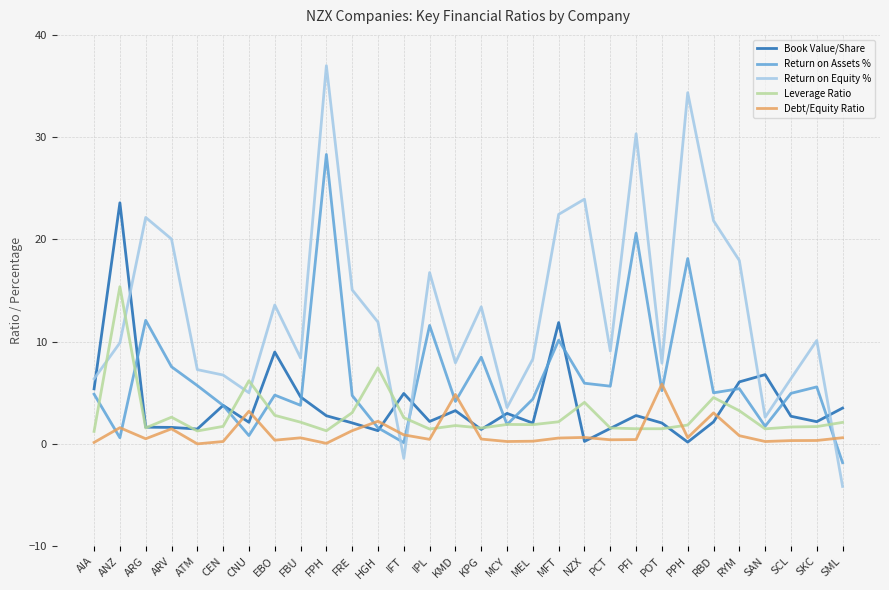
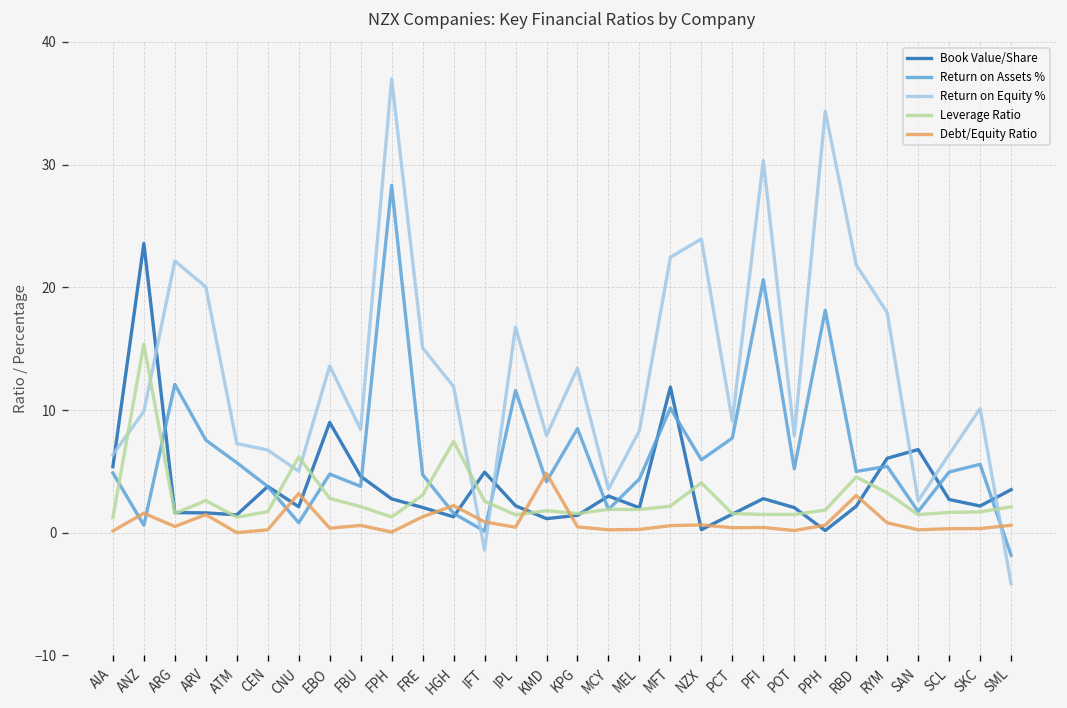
  {
    "Book Value/Share": {
      "AIA": 5.4,
      "ANZ": 23.6,
      "CNU": 2.1,
      "EBO": 9.0,
      "FBU": 4.6,
      "FPH": 2.8,
      "FRE": 2.1,
      "HGH": 1.3,
      "IFT": 4.9,
      "IPL": 2.2,
-     "KMD": 3.3,
+     "KMD": 1.2,
      "MCY": 3.0,
      "MFT": 11.9,
      "NZX": 0.3,
      "PFI": 2.8,
      "POT": 2.1,
      "PPH": 0.2,
      "RBD": 2.2,
      "RYM": 6.1,
      "SAN": 6.8,
      "SCL": 2.7,
      "SKC": 2.2,
      "SML": 3.5
    },
    "Return on Assets %": {
      "AIA": 4.9,
      "ANZ": 0.6,
      "ARG": 12.1,
      "ARV": 7.6,
      "ATM": 5.7,
      "CNU": 0.8,
      "EBO": 4.8,
      "FBU": 3.8,
      "FPH": 28.3,
      "FRE": 4.7,
      "HGH": 1.6,
      "IFT": 0.1,
      "IPL": 11.6,
      "KMD": 4.2,
      "KPG": 8.5,
      "MEL": 4.4,
      "MFT": 10.2,
      "NZX": 5.9,
-     "PCT": 5.7,
+     "PCT": 7.7,
      "PFI": 20.6,
      "POT": 5.2,
      "PPH": 18.1,
      "RBD": 5.0,
      "RYM": 5.4,
      "SCL": 5.0,
      "SKC": 5.6,
      "SML": -1.8
    },
    "Return on Equity %": {
      "AIA": 6.4,
      "ANZ": 9.9,
      "ARG": 22.2,
      "ARV": 20.0,
      "ATM": 7.3,
      "CEN": 6.7,
      "CNU": 5.0,
      "EBO": 13.6,
      "FBU": 8.4,
      "FPH": 37.0,
      "FRE": 15.1,
      "HGH": 11.9,
      "IFT": -1.4,
      "IPL": 16.8,
      "KMD": 7.9,
      "KPG": 13.4,
      "MCY": 3.6,
      "MEL": 8.3,
      "MFT": 22.5,
      "NZX": 23.9,
      "PCT": 9.1,
      "PFI": 30.3,
      "POT": 7.9,
      "PPH": 34.4,
      "RBD": 21.8,
      "RYM": 17.9,
      "SAN": 2.6,
      "SCL": 6.4,
      "SKC": 10.1,
      "SML": -4.2
    },
    "Leverage Ratio": {
      "AIA": 1.2,
      "ANZ": 15.4,
      "ARV": 2.6,
      "CEN": 1.7,
      "CNU": 6.2,
      "EBO": 2.8,
      "FBU": 2.1,
      "FPH": 1.3,
      "FRE": 3.1,
      "HGH": 7.5,
      "IFT": 2.6,
      "IPL": 1.5,
      "KMD": 1.8,
      "MFT": 2.2,
      "NZX": 4.1,
      "PFI": 1.5,
      "POT": 1.5,
      "PPH": 1.9,
      "RBD": 4.5,
      "RYM": 3.3,
      "SCL": 1.7,
      "SKC": 1.7,
      "SML": 2.1
    },
    "Debt/Equity Ratio": {
      "AIA": 0.2,
      "ANZ": 1.6,
      "ARG": 0.5,
      "ATM": 0.0,
      "CEN": 0.2,
      "CNU": 3.2,
      "EBO": 0.4,
      "FBU": 0.6,
      "FPH": 0.1,
      "FRE": 1.3,
      "HGH": 2.2,
      "IFT": 0.9,
      "IPL": 0.5,
      "KMD": 4.8,
      "KPG": 0.5,
      "MCY": 0.2,
      "MEL": 0.3,
      "MFT": 0.6,
      "NZX": 0.6,
      "PCT": 0.4,
      "PFI": 0.4,
-     "POT": 5.9,
+     "POT": 0.2,
      "PPH": 0.6,
      "RBD": 3.0,
      "RYM": 0.8,
      "SAN": 0.2,
      "SCL": 0.3,
      "SKC": 0.3,
      "SML": 0.6
    }
  }
